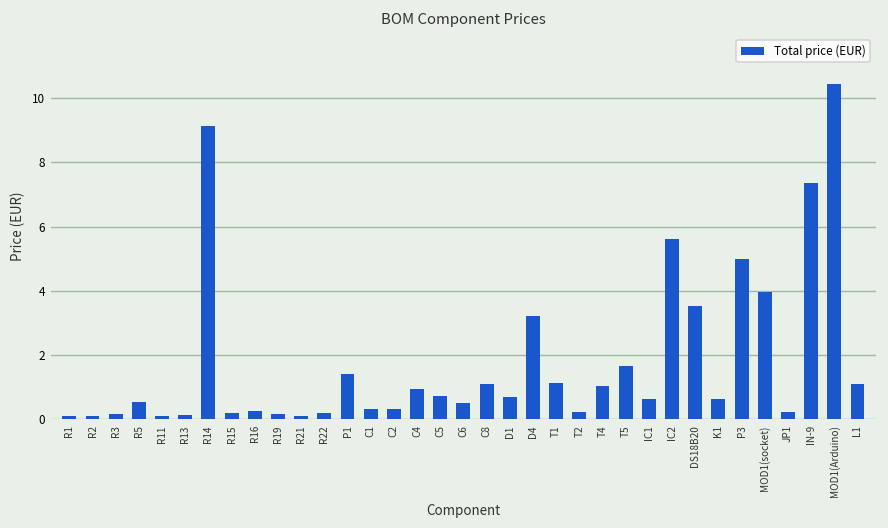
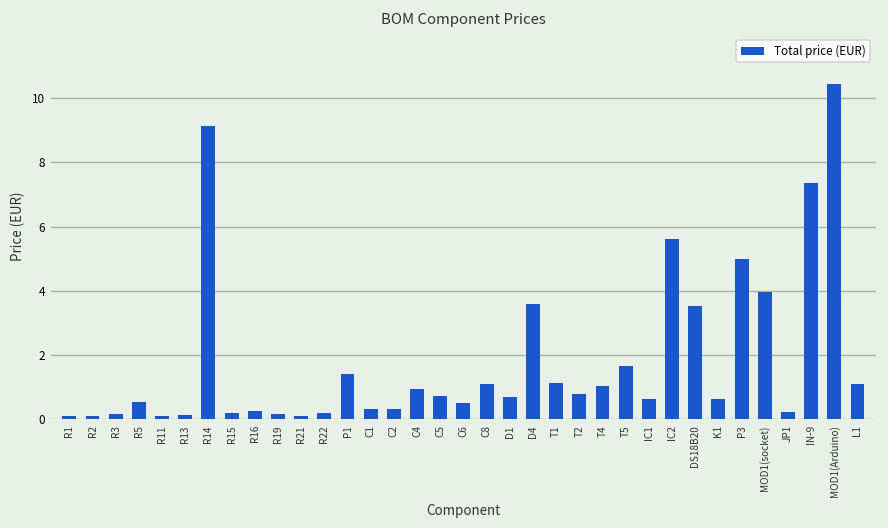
  {
    "R3": 0.2,
    "R5": 0.5,
    "R13": 0.1,
    "R14": 9.1,
    "R15": 0.2,
    "R16": 0.3,
    "R19": 0.2,
    "R22": 0.2,
    "P1": 1.4,
    "C1": 0.3,
    "C2": 0.3,
    "C4": 1.0,
    "C5": 0.7,
    "C6": 0.5,
    "C8": 1.1,
    "D1": 0.7,
-   "D4": 3.2,
+   "D4": 3.6,
    "T1": 1.1,
-   "T2": 0.2,
+   "T2": 0.8,
    "T4": 1.1,
    "T5": 1.7,
    "IC1": 0.6,
    "IC2": 5.6,
    "DS18B20": 3.5,
    "K1": 0.6,
    "P3": 5.0,
    "MOD1(socket)": 4.0,
    "JP1": 0.2,
    "IN-9": 7.4,
    "MOD1(Arduino)": 10.4,
    "L1": 1.1
  }
